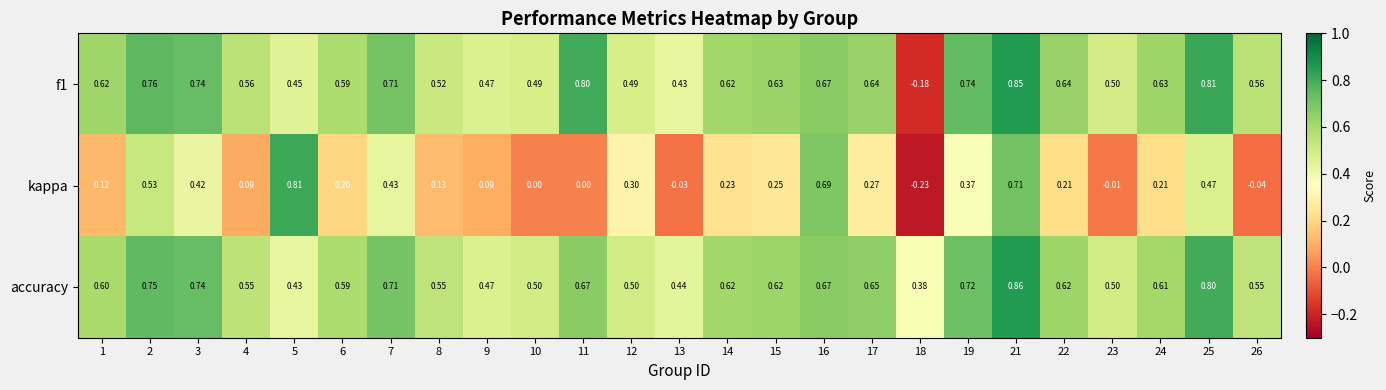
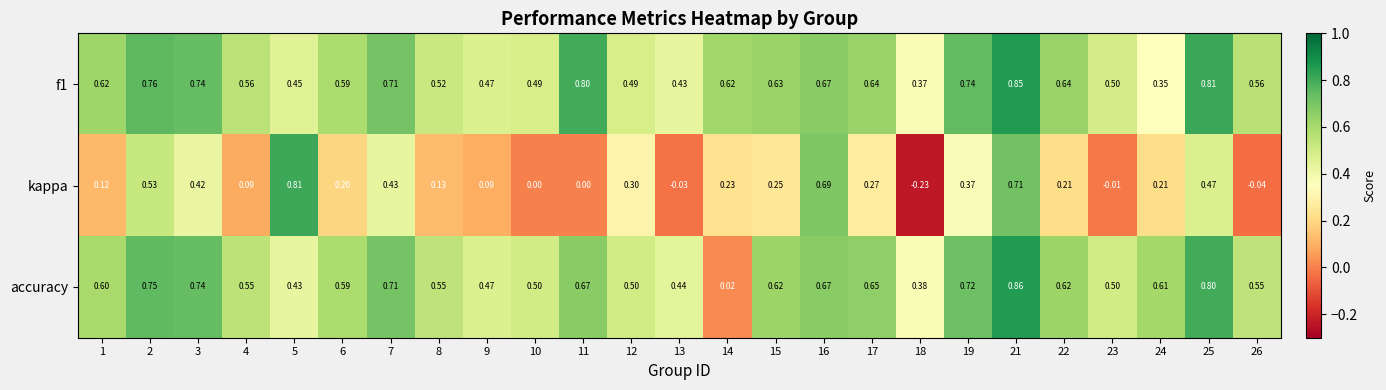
  {
    "f1": {
      "1": 0.62,
      "2": 0.76,
      "3": 0.74,
      "4": 0.56,
      "5": 0.45,
      "6": 0.59,
      "7": 0.71,
      "8": 0.52,
      "9": 0.47,
      "10": 0.49,
      "11": 0.80,
      "12": 0.49,
      "13": 0.43,
      "14": 0.62,
      "15": 0.63,
      "16": 0.67,
      "17": 0.64,
-     "18": -0.18,
+     "18": 0.37,
      "19": 0.74,
      "21": 0.85,
      "22": 0.64,
      "23": 0.50,
-     "24": 0.63,
+     "24": 0.35,
      "25": 0.81,
      "26": 0.56
    },
    "kappa": {
      "1": 0.12,
      "2": 0.53,
      "3": 0.42,
      "4": 0.09,
      "5": 0.81,
      "6": 0.20,
      "7": 0.43,
      "8": 0.13,
      "9": 0.09,
      "10": 0.00,
      "11": 0.00,
      "12": 0.30,
      "13": -0.03,
      "14": 0.23,
      "15": 0.25,
      "16": 0.69,
      "17": 0.27,
      "18": -0.23,
      "19": 0.37,
      "21": 0.71,
      "22": 0.21,
      "23": -0.01,
      "24": 0.21,
      "25": 0.47,
      "26": -0.04
    },
    "accuracy": {
      "1": 0.60,
      "2": 0.75,
      "3": 0.74,
      "4": 0.55,
      "5": 0.43,
      "6": 0.59,
      "7": 0.71,
      "8": 0.55,
      "9": 0.47,
      "10": 0.50,
      "11": 0.67,
      "12": 0.50,
      "13": 0.44,
-     "14": 0.62,
+     "14": 0.02,
      "15": 0.62,
      "16": 0.67,
      "17": 0.65,
      "18": 0.38,
      "19": 0.72,
      "21": 0.86,
      "22": 0.62,
      "23": 0.50,
      "24": 0.61,
      "25": 0.80,
      "26": 0.55
    }
  }
